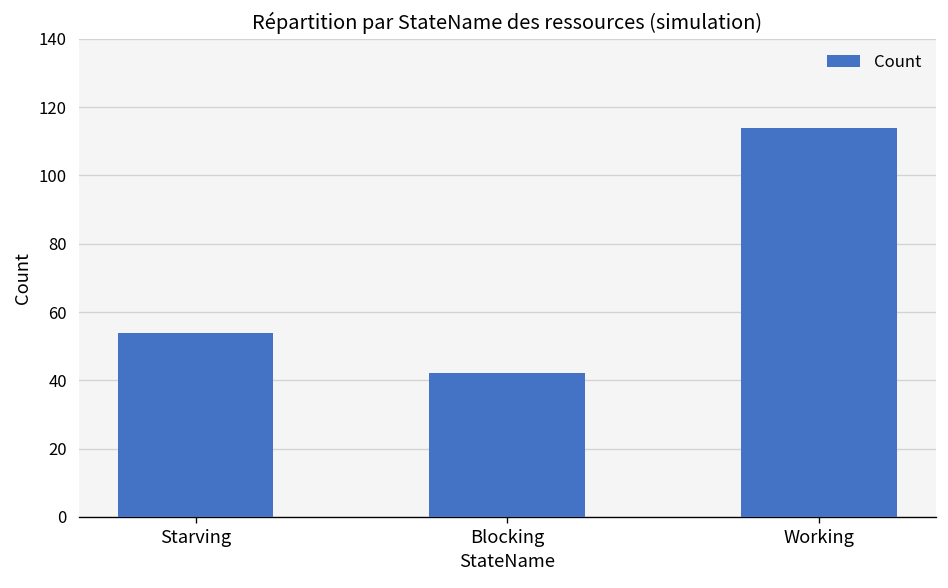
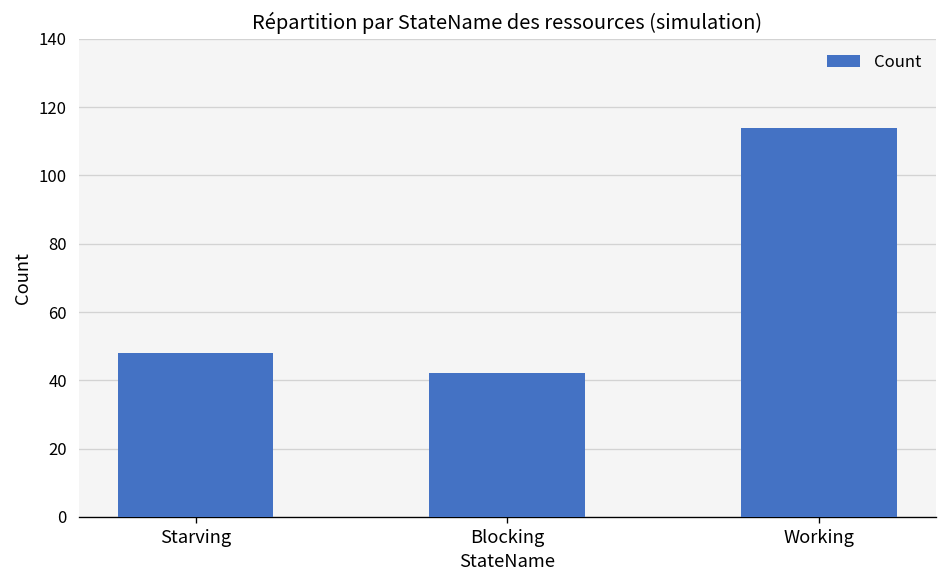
  {
-   "Starving": 54,
+   "Starving": 48,
    "Blocking": 42,
    "Working": 114
  }
